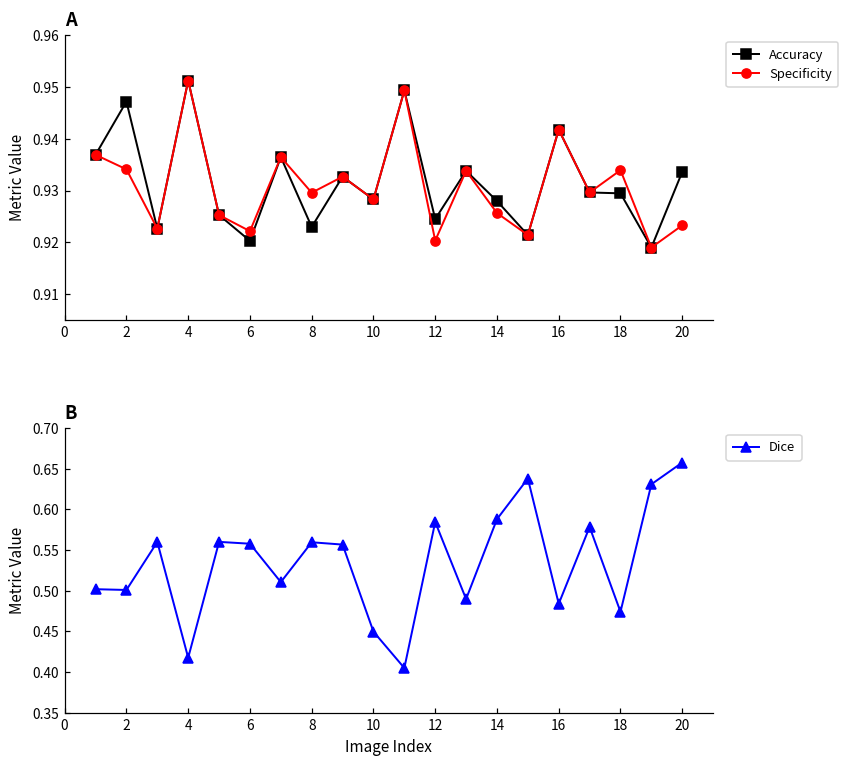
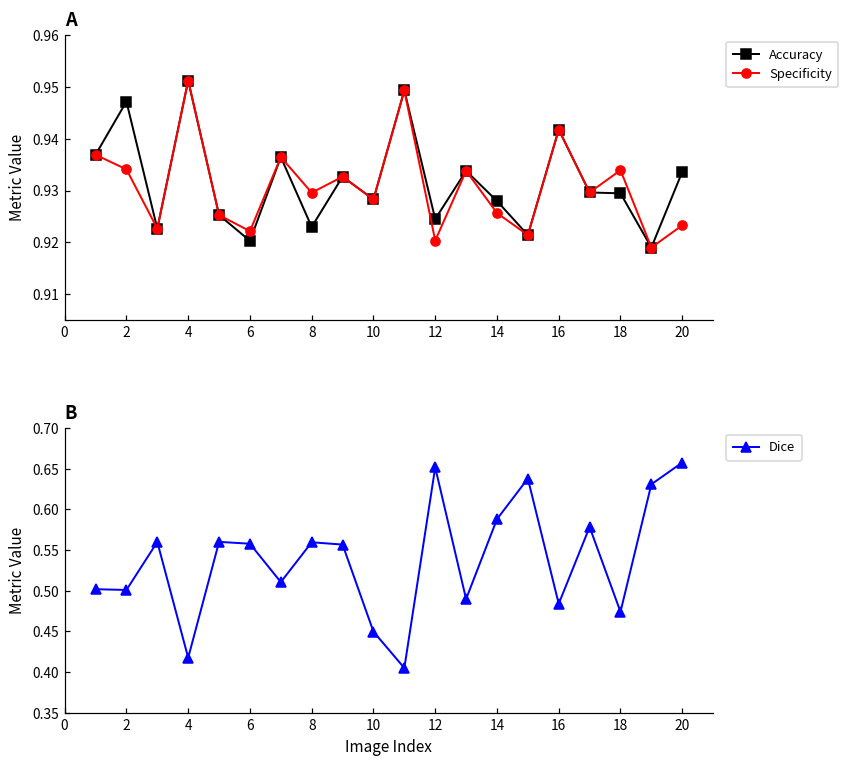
  {
    "A": {
      "Accuracy": {
        "2": 0.947,
        "6": 0.920,
        "8": 0.923,
        "12": 0.924,
        "14": 0.928,
        "18": 0.929,
        "20": 0.934
      },
      "Specificity": {
        "2": 0.934,
        "6": 0.922,
        "8": 0.930,
        "12": 0.920,
        "14": 0.926,
        "18": 0.934,
        "20": 0.923
      }
    },
    "B": {
      "2": 0.50,
      "4": 0.42,
      "6": 0.56,
      "8": 0.56,
      "10": 0.45,
-     "12": 0.58,
+     "12": 0.65,
      "14": 0.59,
      "16": 0.48,
      "18": 0.47,
      "20": 0.66
    }
  }
